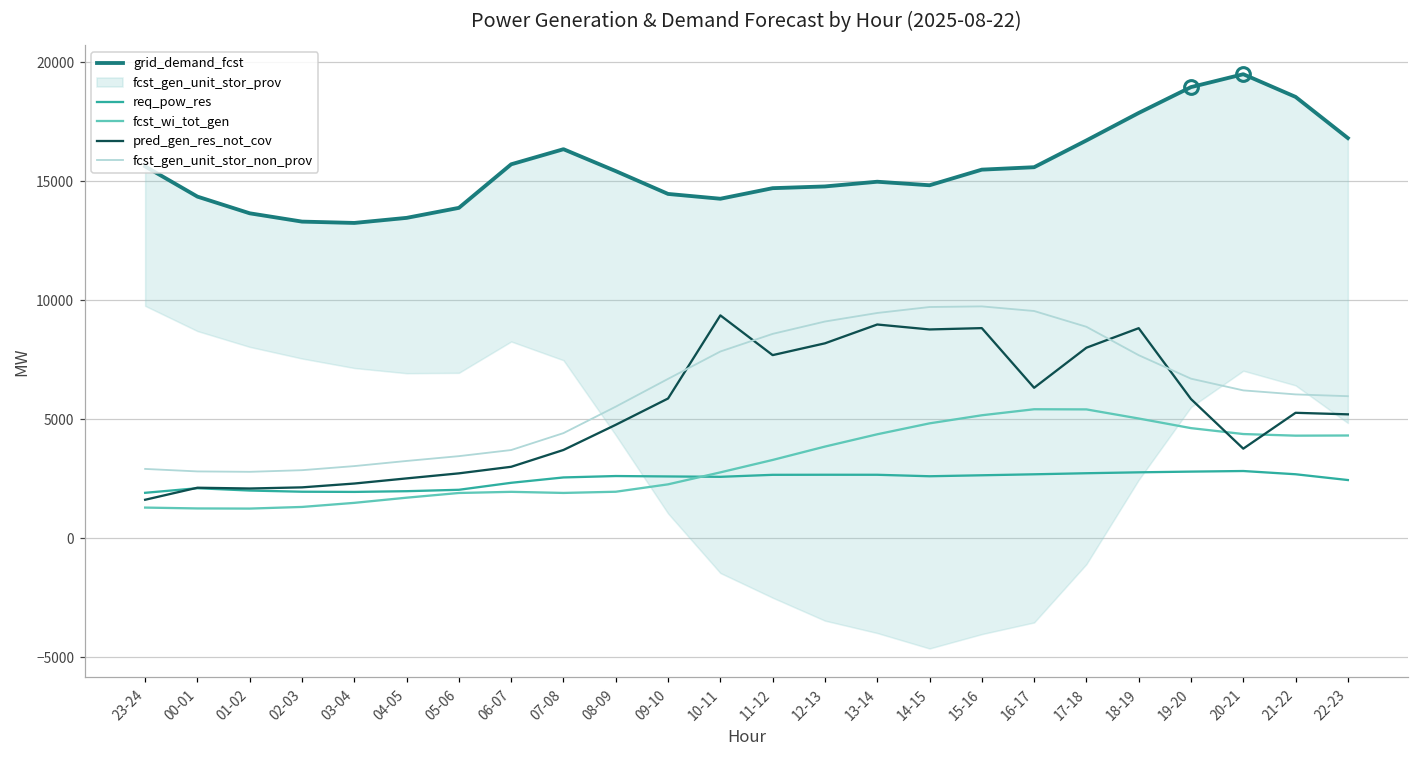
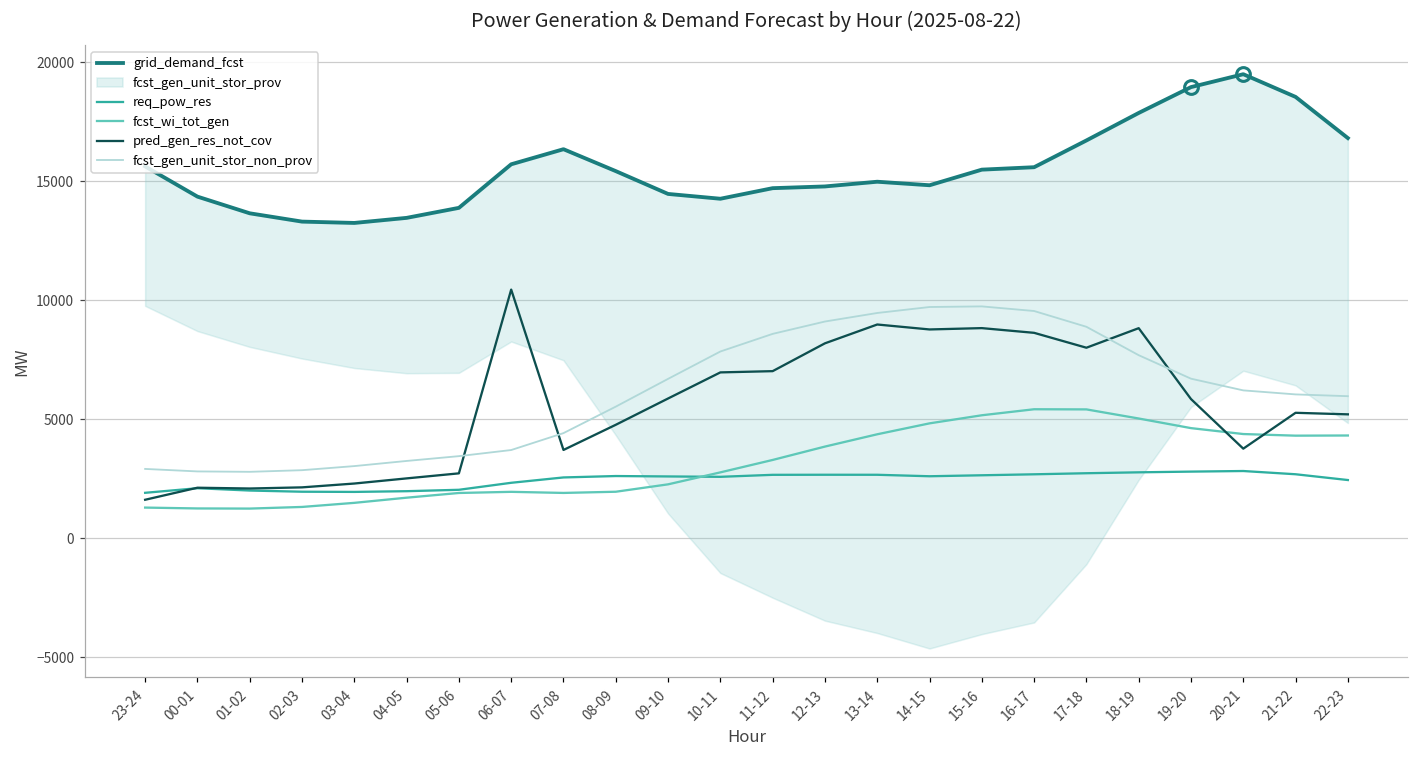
  {
    "pred_gen_res_not_cov": {
      "23-24": 1600,
      "02-03": 2100,
      "03-04": 2300,
      "04-05": 2500,
      "05-06": 2700,
-     "06-07": 3000,
+     "06-07": 10500,
      "07-08": 3700,
      "08-09": 4800,
      "09-10": 5900,
-     "10-11": 9400,
-     "11-12": 7700,
+     "10-11": 7000,
+     "11-12": 7000,
      "12-13": 8200,
      "13-14": 9000,
      "14-15": 8800,
      "15-16": 8800,
-     "16-17": 6300,
+     "16-17": 8600,
      "17-18": 8000,
      "18-19": 8800,
      "19-20": 5900,
      "20-21": 3800,
      "21-22": 5300,
      "22-23": 5200
    }
  }
